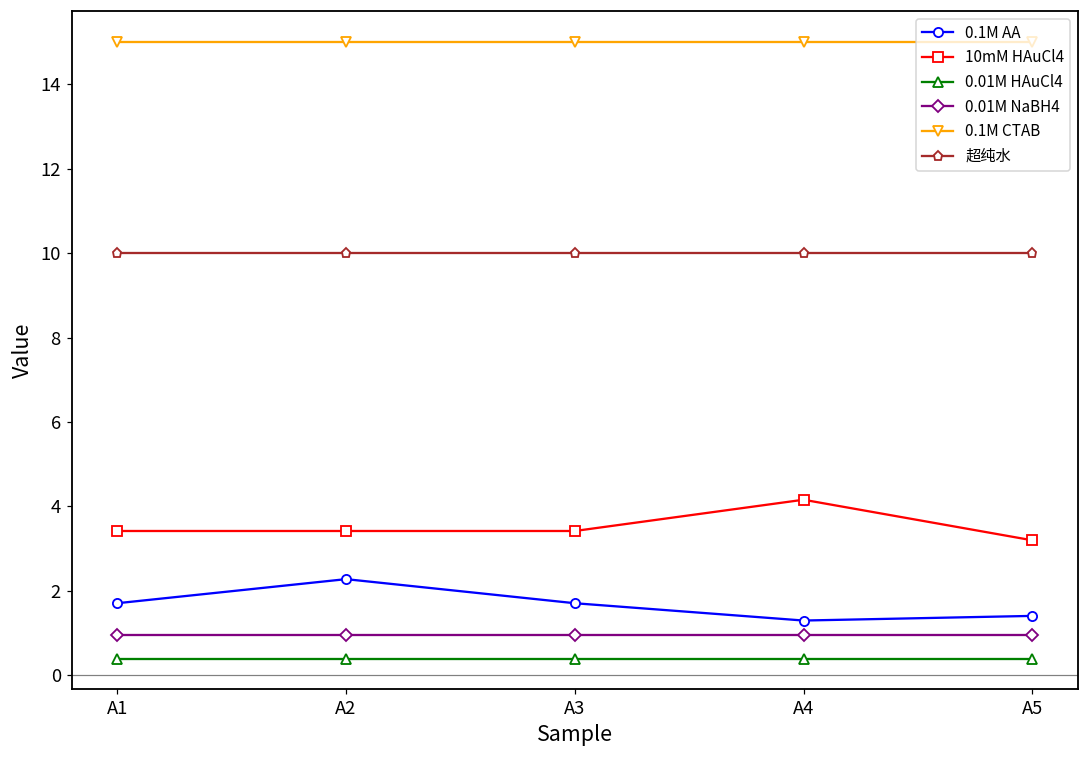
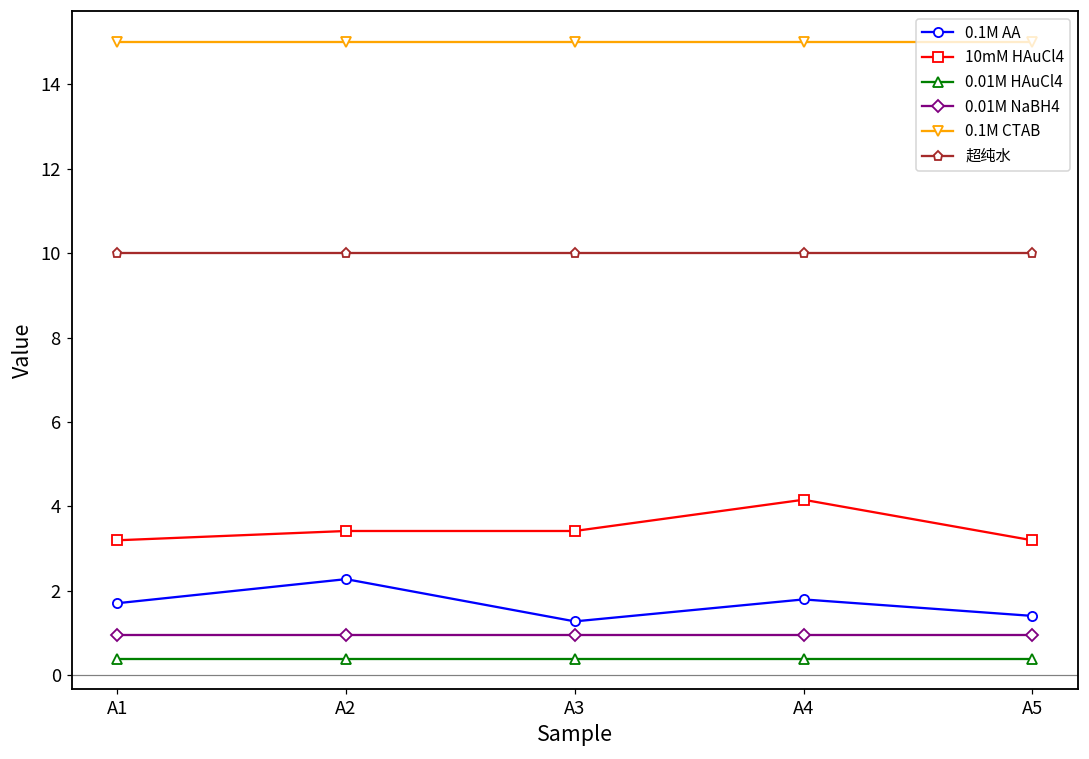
  {
    "0.1M AA": {
      "A1": 1.7,
      "A2": 2.3,
-     "A3": 1.7,
-     "A4": 1.3,
+     "A3": 1.3,
+     "A4": 1.8,
      "A5": 1.4
    },
    "10mM HAuCl4": {
-     "A1": 3.4,
+     "A1": 3.2,
      "A2": 3.4,
      "A3": 3.4,
      "A4": 4.2,
      "A5": 3.2
    },
    "0.01M HAuCl4": {
      "A1": 0.4,
      "A2": 0.4,
      "A3": 0.4,
      "A4": 0.4,
      "A5": 0.4
    },
    "0.01M NaBH4": {
      "A1": 1.0,
      "A2": 1.0,
      "A3": 1.0,
      "A4": 1.0,
      "A5": 1.0
    },
    "0.1M CTAB": {
      "A1": 15.0,
      "A2": 15.0,
      "A3": 15.0,
      "A4": 15.0
    },
    "超纯水": {
      "A1": 10.0,
      "A2": 10.0,
      "A3": 10.0,
      "A4": 10.0,
      "A5": 10.0
    }
  }
